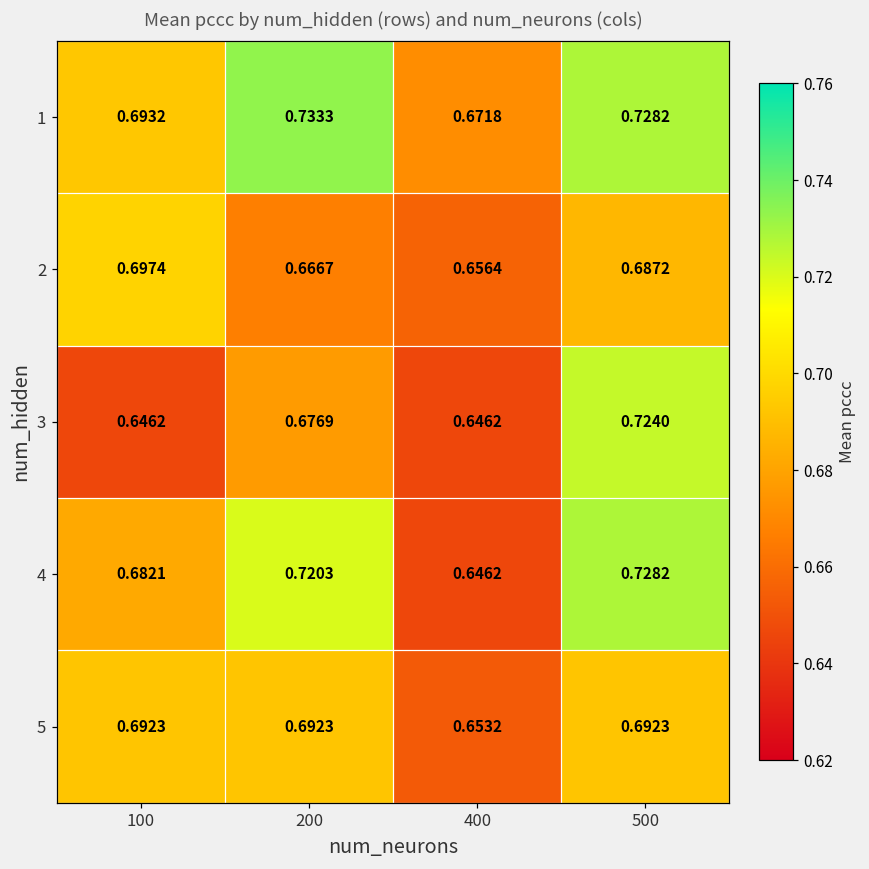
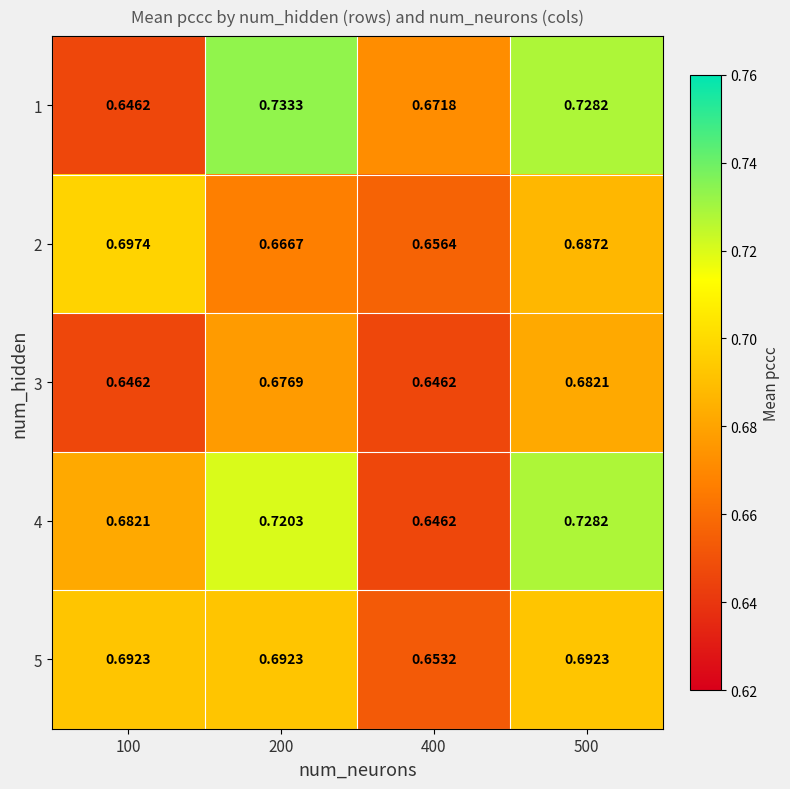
  {
    "1": {
-     "100": 0.6932,
+     "100": 0.6462,
      "200": 0.7333,
      "400": 0.6718,
      "500": 0.7282
    },
    "2": {
      "100": 0.6974,
      "200": 0.6667,
      "400": 0.6564,
      "500": 0.6872
    },
    "3": {
      "100": 0.6462,
      "200": 0.6769,
      "400": 0.6462,
-     "500": 0.7240
+     "500": 0.6821
    },
    "4": {
      "100": 0.6821,
      "200": 0.7203,
      "400": 0.6462,
      "500": 0.7282
    },
    "5": {
      "100": 0.6923,
      "200": 0.6923,
      "400": 0.6532,
      "500": 0.6923
    }
  }
